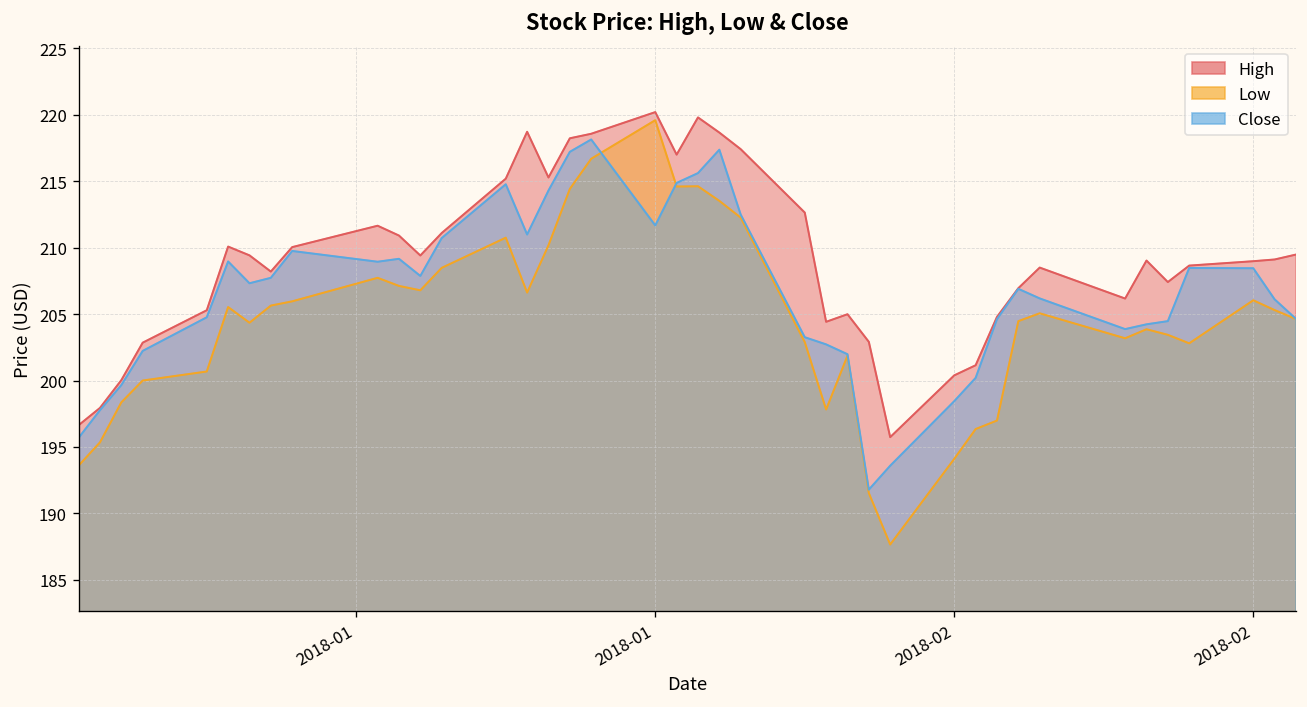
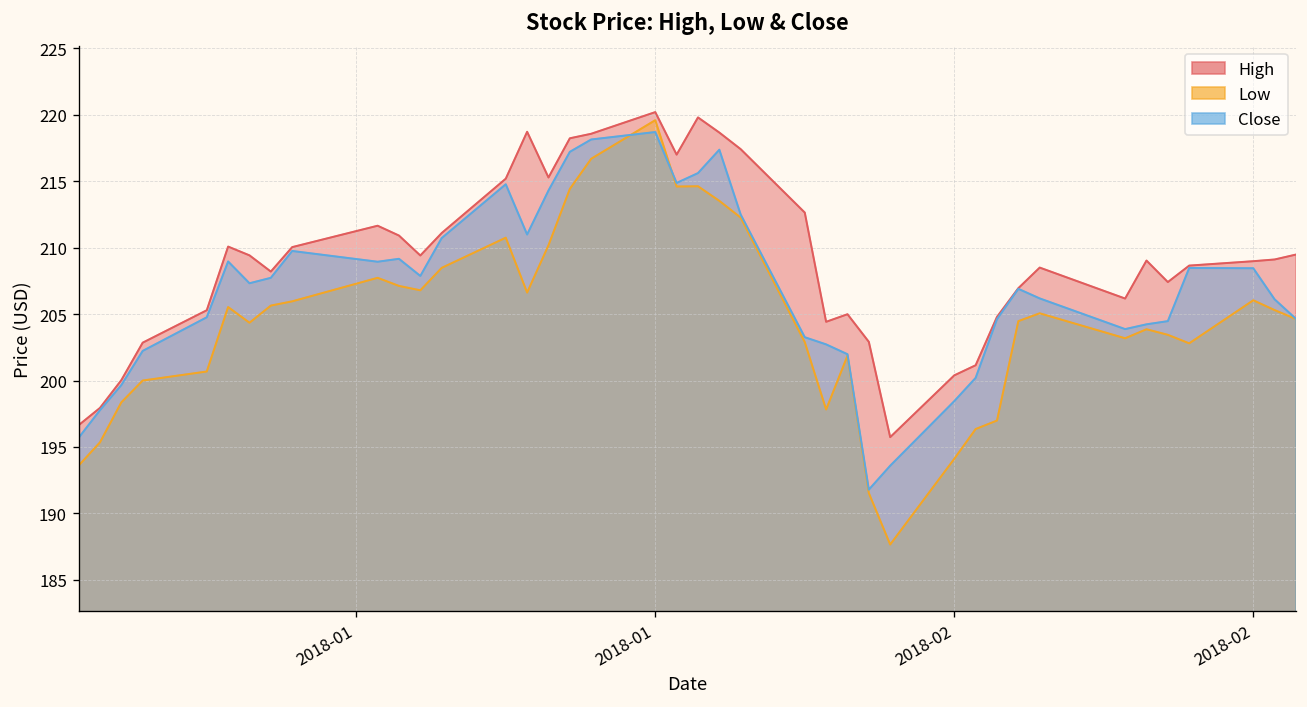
  {
    "High": {
      "2018-01": 220.2
    },
    "Low": {
      "2018-01": 219.6
    },
    "Close": {
-     "2018-01": 211.7
+     "2018-01": 218.7
    }
  }
